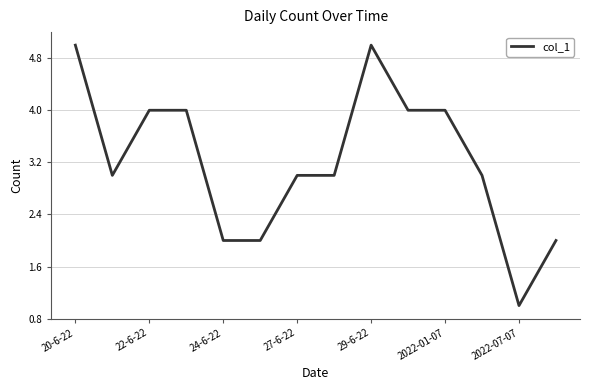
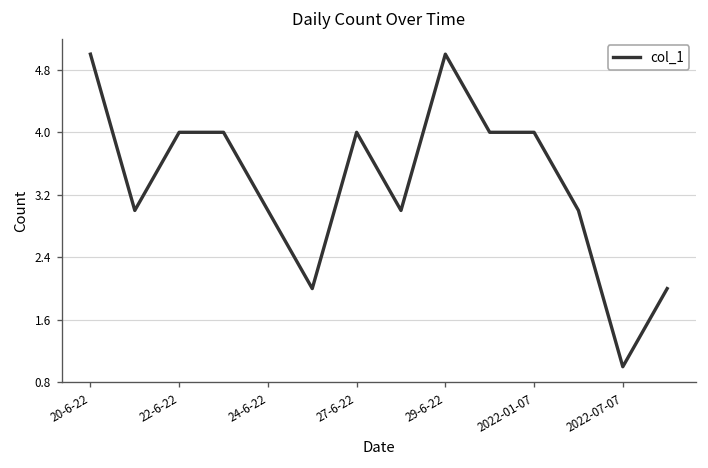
  {
    "20-6-22": 5,
    "22-6-22": 4,
-   "24-6-22": 2,
-   "27-6-22": 3,
+   "24-6-22": 3,
+   "27-6-22": 4,
    "29-6-22": 5,
    "2022-01-07": 4,
    "2022-07-07": 1
  }
